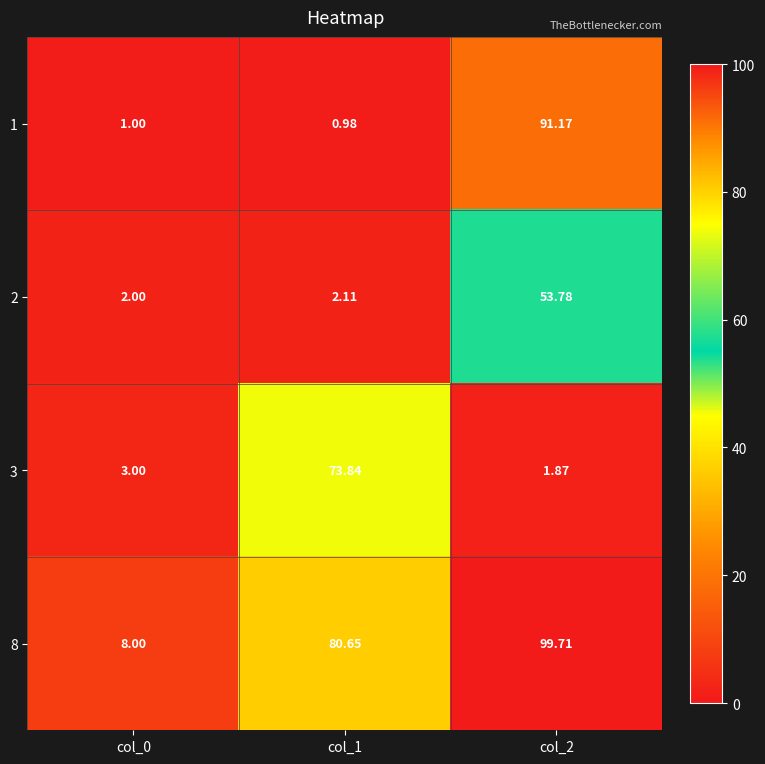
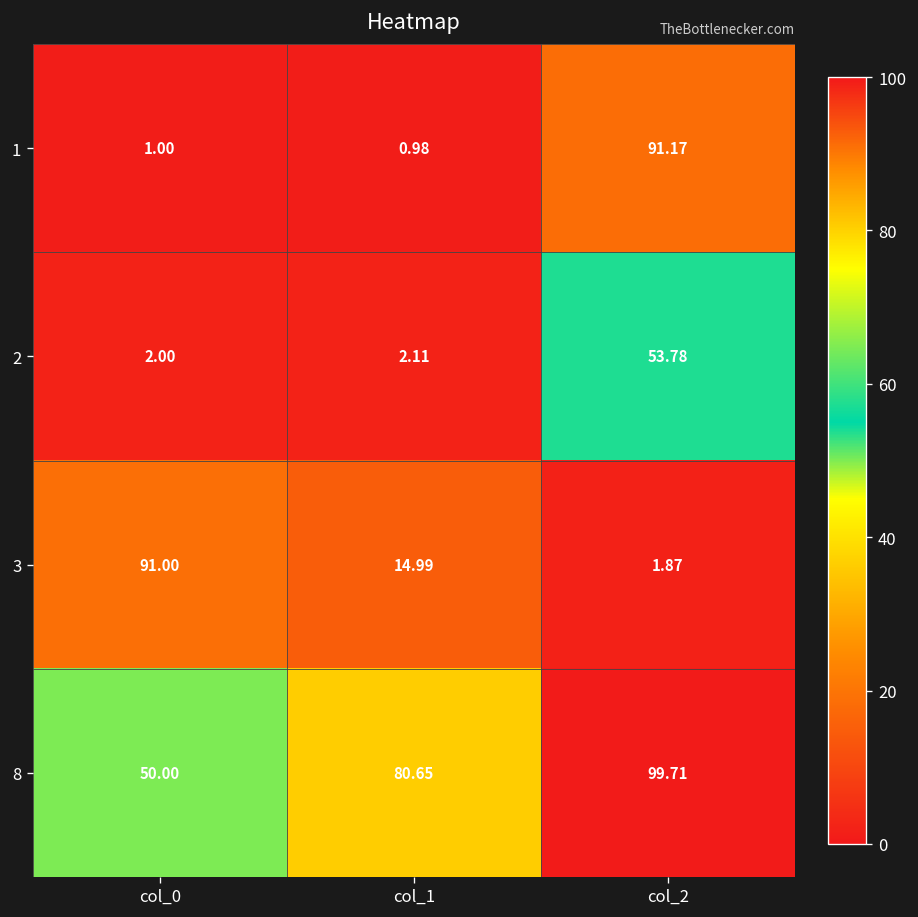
  {
    "1": {
      "col_0": 1.00,
      "col_1": 0.98,
      "col_2": 91.17
    },
    "2": {
      "col_0": 2.00,
      "col_1": 2.11,
      "col_2": 53.78
    },
    "3": {
-     "col_0": 3.00,
-     "col_1": 73.84,
+     "col_0": 91.00,
+     "col_1": 14.99,
      "col_2": 1.87
    },
    "8": {
-     "col_0": 8.00,
+     "col_0": 50.00,
      "col_1": 80.65,
      "col_2": 99.71
    }
  }
